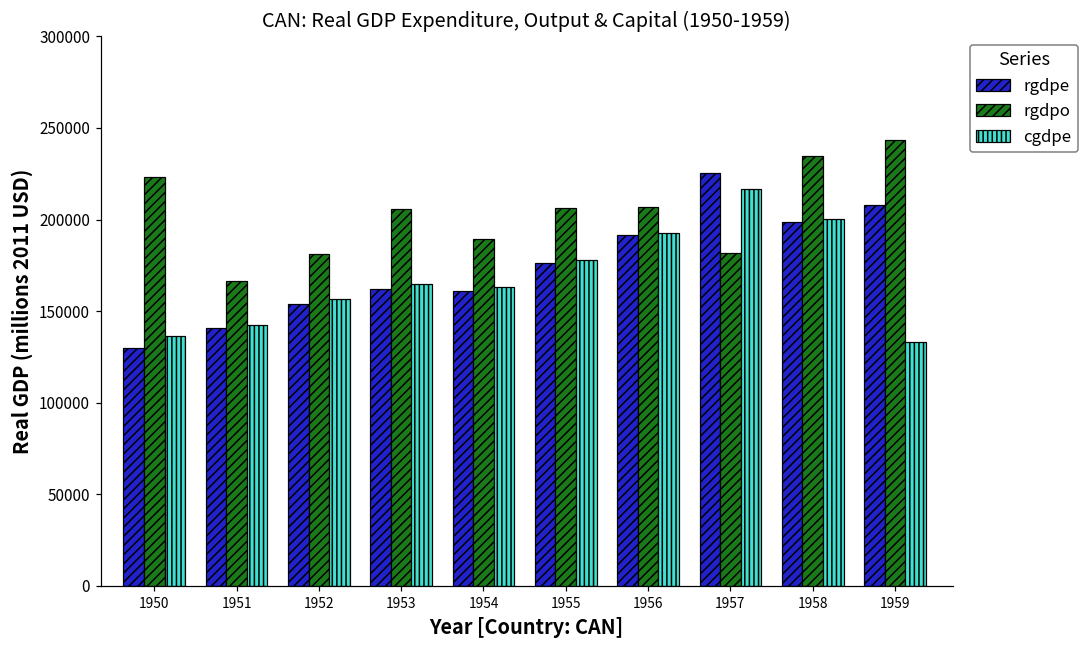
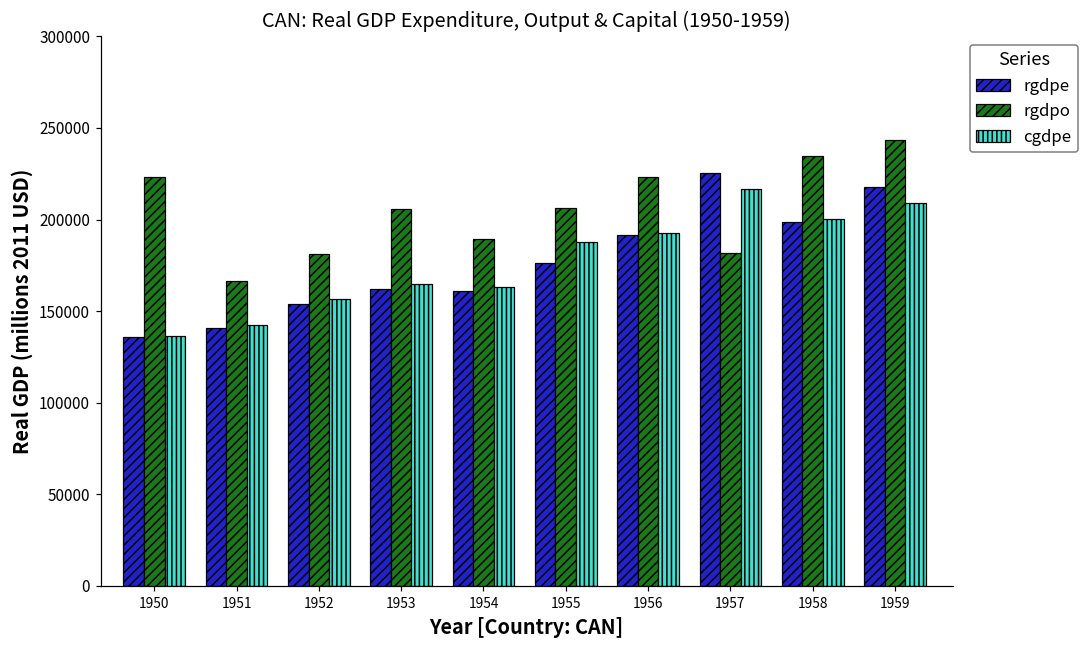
  {
    "rgdpe": {
-     "1950": 130000,
+     "1950": 136000,
      "1951": 141000,
      "1952": 154000,
      "1953": 162000,
      "1954": 161000,
      "1955": 176000,
      "1956": 191000,
      "1957": 225000,
      "1958": 199000,
-     "1959": 208000
+     "1959": 218000
    },
    "rgdpo": {
      "1950": 223000,
      "1951": 167000,
      "1952": 181000,
      "1953": 206000,
      "1954": 190000,
      "1955": 206000,
-     "1956": 207000,
+     "1956": 223000,
      "1957": 182000,
      "1958": 235000,
      "1959": 243000
    },
    "cgdpe": {
      "1950": 136000,
      "1951": 142000,
      "1952": 157000,
      "1953": 165000,
      "1954": 163000,
-     "1955": 178000,
+     "1955": 188000,
      "1956": 193000,
      "1957": 217000,
      "1958": 201000,
-     "1959": 133000
+     "1959": 209000
    }
  }
